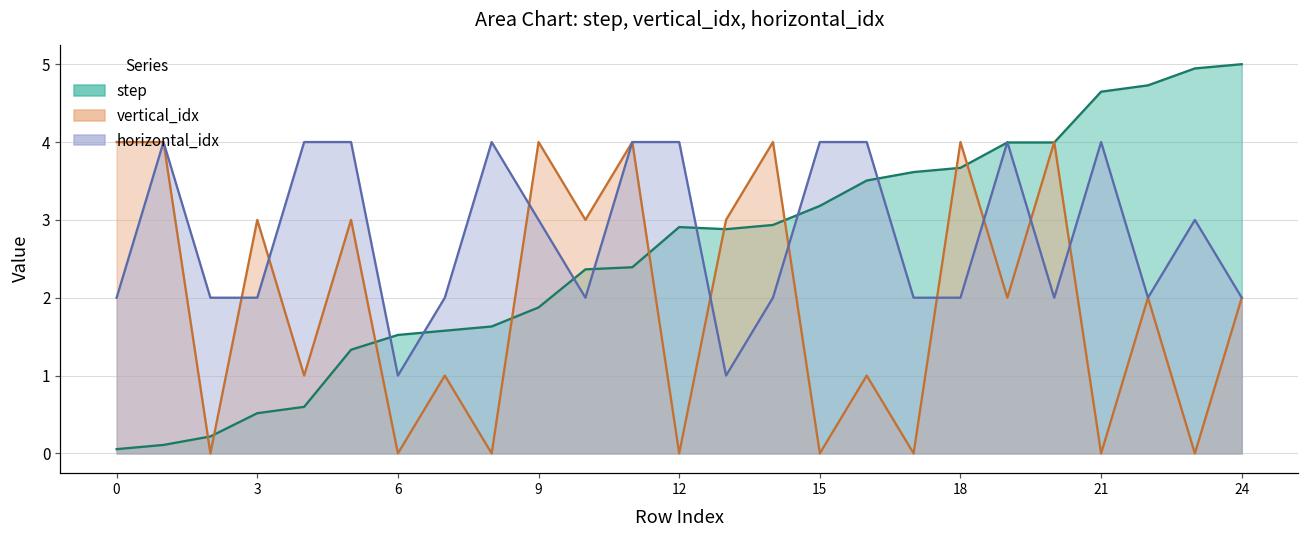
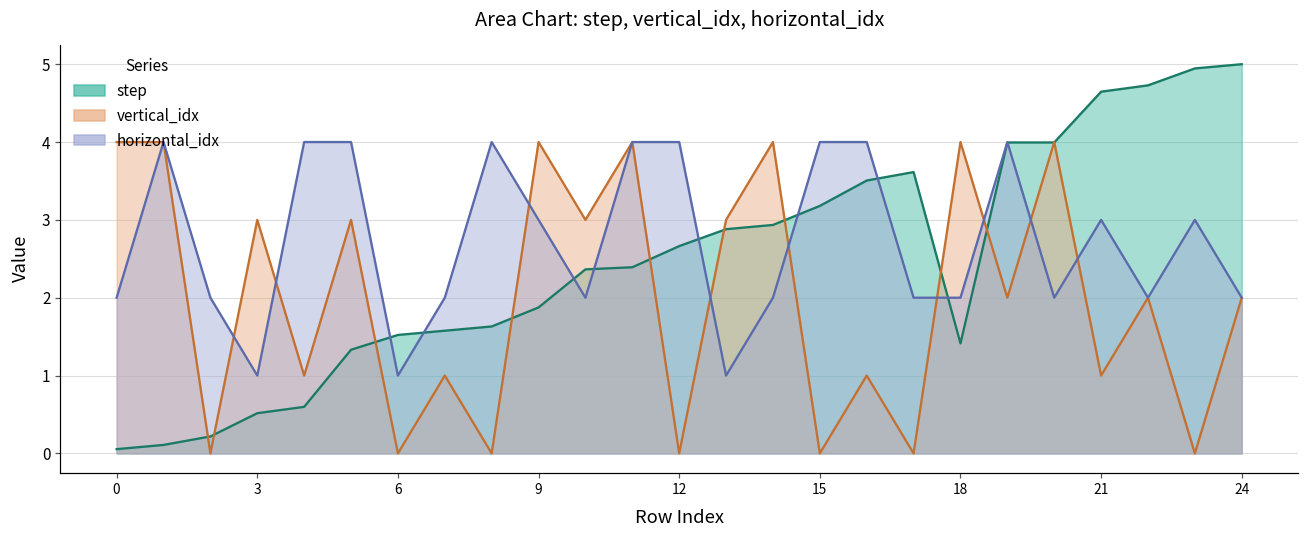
  {
    "step": {
      "0": 0.1,
      "3": 0.5,
      "6": 1.5,
      "9": 1.9,
-     "12": 2.9,
+     "12": 2.7,
      "15": 3.2,
-     "18": 3.7,
+     "18": 1.4,
      "21": 4.6,
      "24": 5.0
    },
    "vertical_idx": {
      "0": 4,
      "3": 3,
      "6": 0,
      "9": 4,
      "12": 0,
      "15": 0,
      "18": 4,
-     "21": 0
+     "21": 1
    },
    "horizontal_idx": {
      "0": 2,
-     "3": 2,
+     "3": 1,
      "6": 1,
      "9": 3,
      "12": 4,
      "15": 4,
      "18": 2,
-     "21": 4
+     "21": 3
    }
  }
